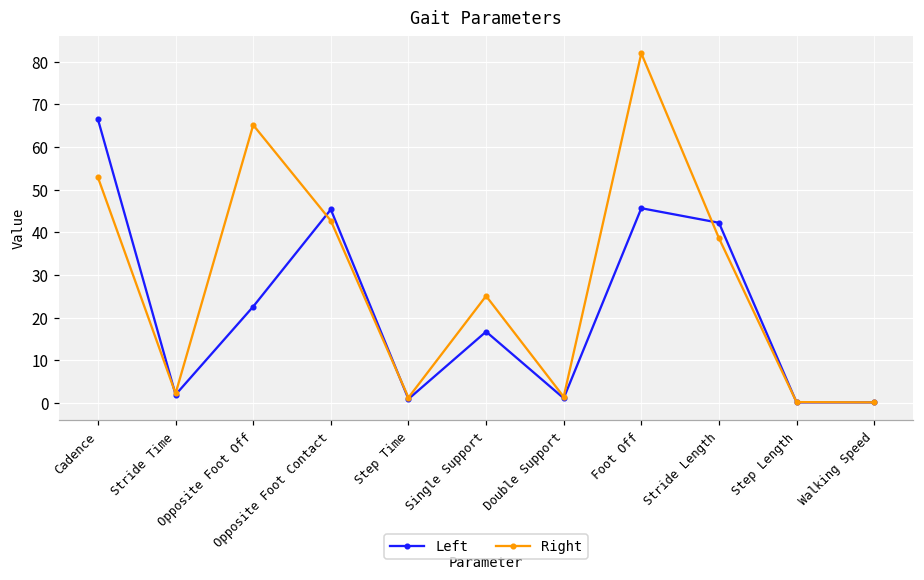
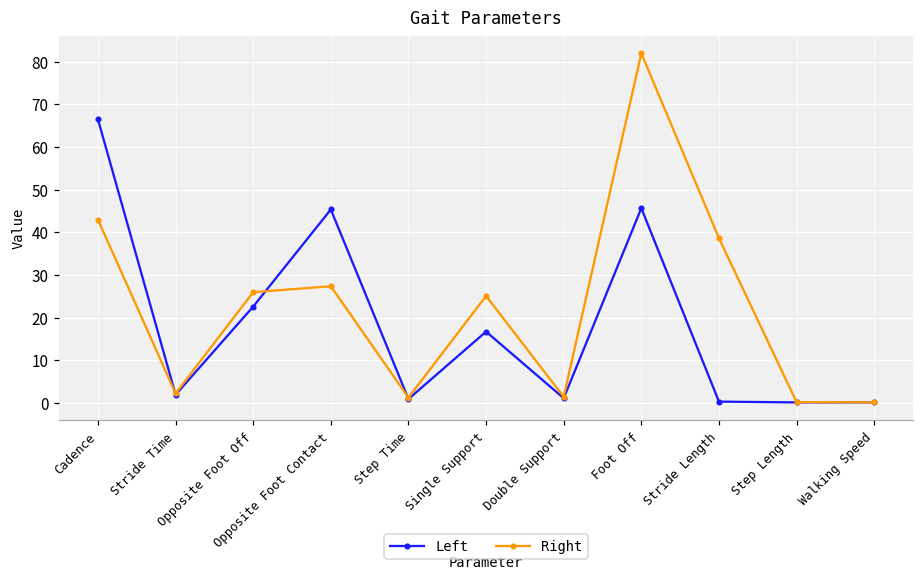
  {
    "Left": {
      "Cadence": 66,
      "Opposite Foot Off": 23,
      "Opposite Foot Contact": 45,
      "Single Support": 17,
      "Foot Off": 46,
-     "Stride Length": 42
+     "Stride Length": 0
    },
    "Right": {
-     "Cadence": 53,
-     "Opposite Foot Off": 65,
-     "Opposite Foot Contact": 43,
+     "Cadence": 43,
+     "Opposite Foot Off": 26,
+     "Opposite Foot Contact": 27,
      "Single Support": 25,
      "Foot Off": 82,
      "Stride Length": 39
    }
  }
